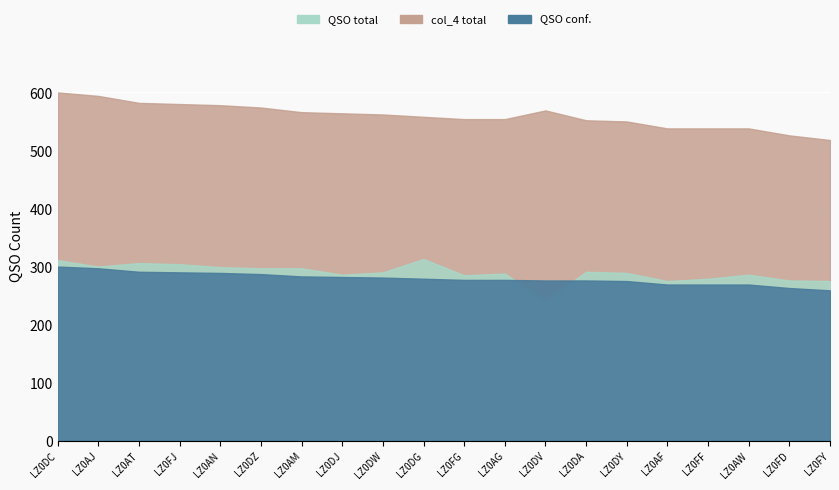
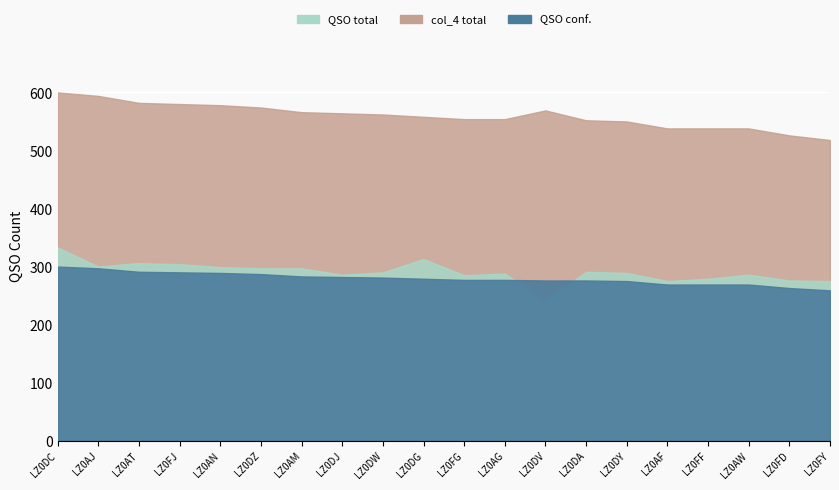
  {
    "col_4 total": {
      "LZ0DC": 600,
      "LZ0AJ": 590,
      "LZ0AT": 580,
      "LZ0FJ": 580,
      "LZ0AN": 580,
      "LZ0DZ": 570,
      "LZ0AM": 570,
      "LZ0DJ": 560,
      "LZ0DW": 560,
      "LZ0DG": 560,
      "LZ0FG": 550,
      "LZ0AG": 550,
      "LZ0DV": 570,
      "LZ0DA": 550,
      "LZ0DY": 550,
      "LZ0AF": 540,
      "LZ0FF": 540,
      "LZ0AW": 540,
      "LZ0FD": 530,
      "LZ0FY": 520
    },
    "QSO total": {
-     "LZ0DC": 310,
+     "LZ0DC": 330,
      "LZ0AT": 310,
      "LZ0FJ": 300,
      "LZ0AN": 300,
      "LZ0DZ": 300,
      "LZ0AM": 300,
      "LZ0DW": 290,
      "LZ0DG": 310,
      "LZ0FG": 290,
      "LZ0AG": 290,
      "LZ0DV": 240,
      "LZ0DA": 290,
      "LZ0DY": 290,
      "LZ0AF": 280,
      "LZ0FF": 280,
      "LZ0AW": 290,
      "LZ0FD": 280,
      "LZ0FY": 280
    },
    "QSO conf.": {
      "LZ0DC": 300,
      "LZ0AT": 290,
      "LZ0FJ": 290,
      "LZ0AN": 290,
      "LZ0DZ": 290,
      "LZ0AM": 280,
      "LZ0DW": 280,
      "LZ0DG": 280,
      "LZ0FG": 280,
      "LZ0AG": 280,
      "LZ0DV": 280,
      "LZ0DA": 280,
      "LZ0DY": 280,
      "LZ0AF": 270,
      "LZ0FF": 270,
      "LZ0AW": 270,
      "LZ0FD": 260,
      "LZ0FY": 260
    }
  }
